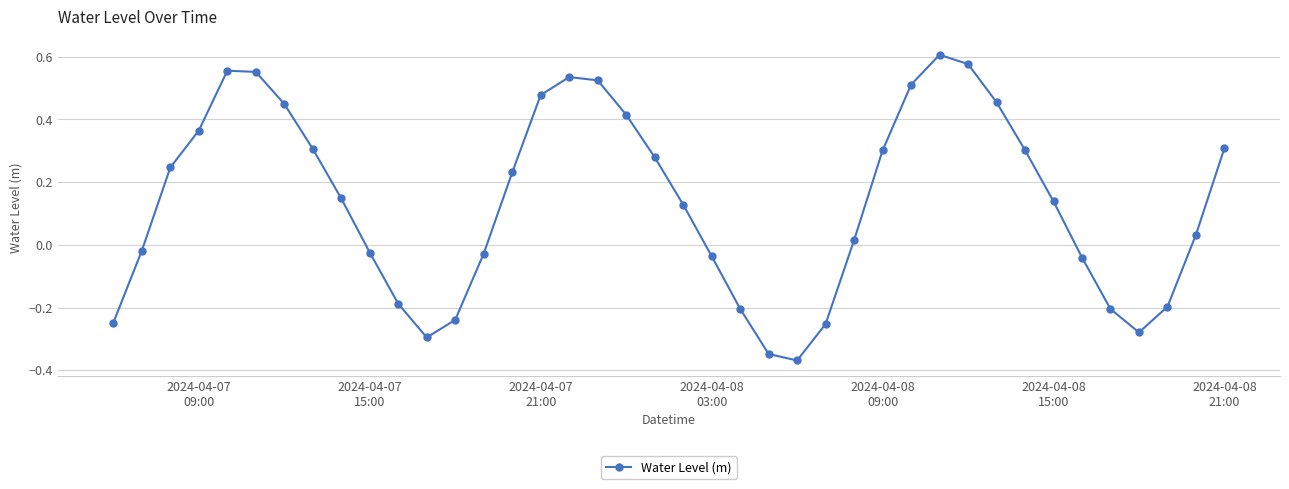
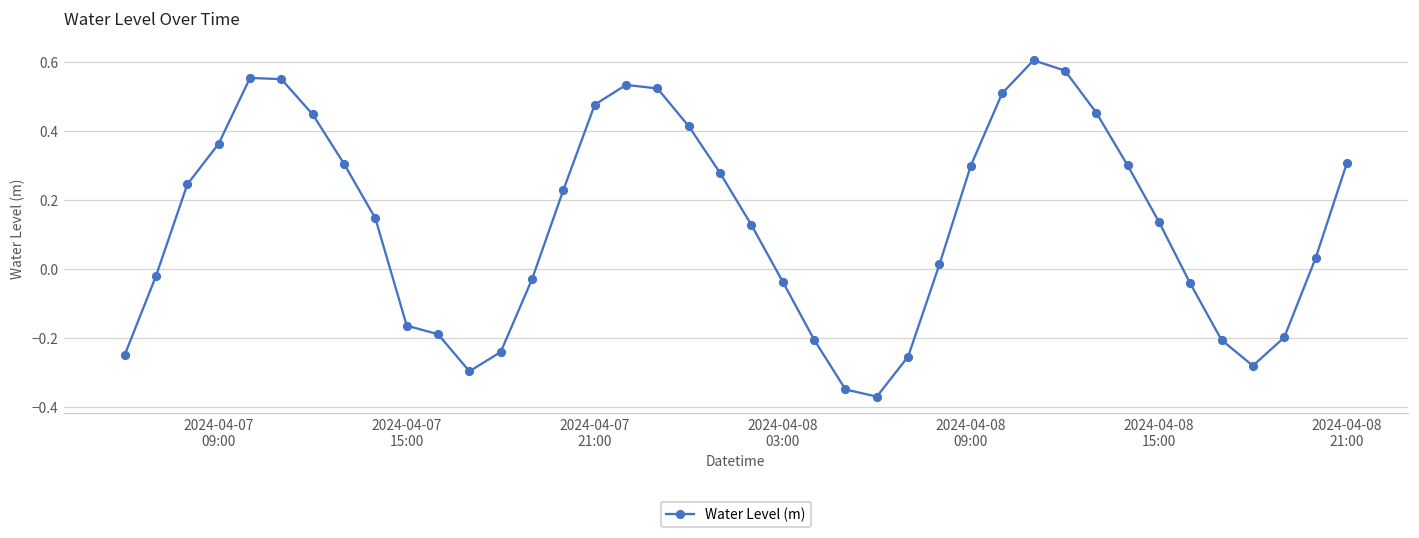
  {
    "2024-04-07 09:00": 0.36,
-   "2024-04-07 15:00": -0.02,
+   "2024-04-07 15:00": -0.16,
    "2024-04-07 21:00": 0.48,
    "2024-04-08 03:00": -0.04,
    "2024-04-08 09:00": 0.30,
    "2024-04-08 15:00": 0.14,
    "2024-04-08 21:00": 0.31
  }
